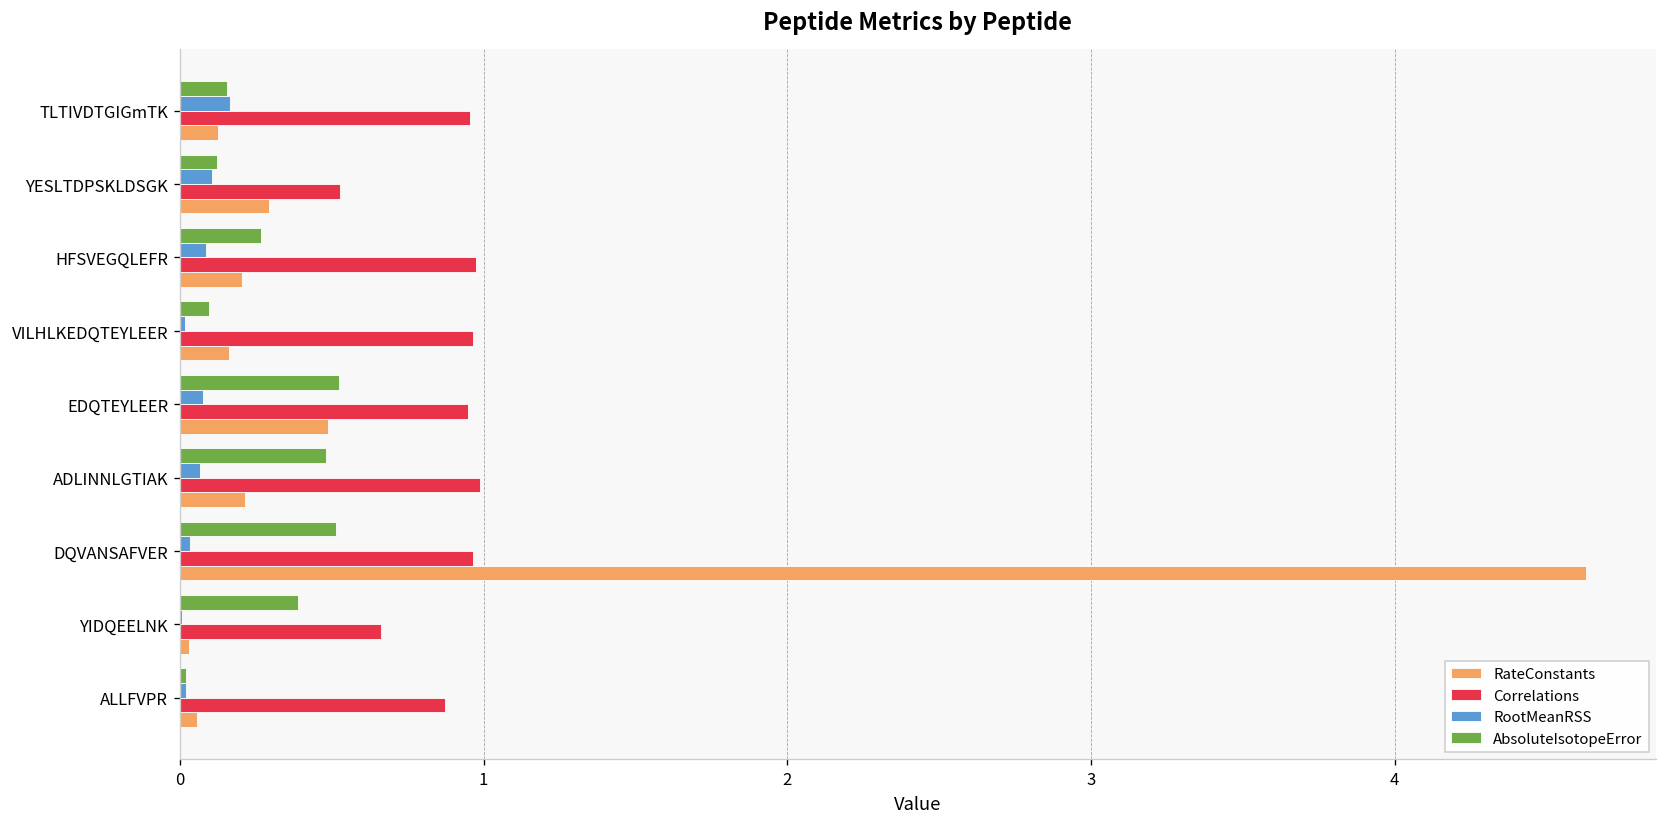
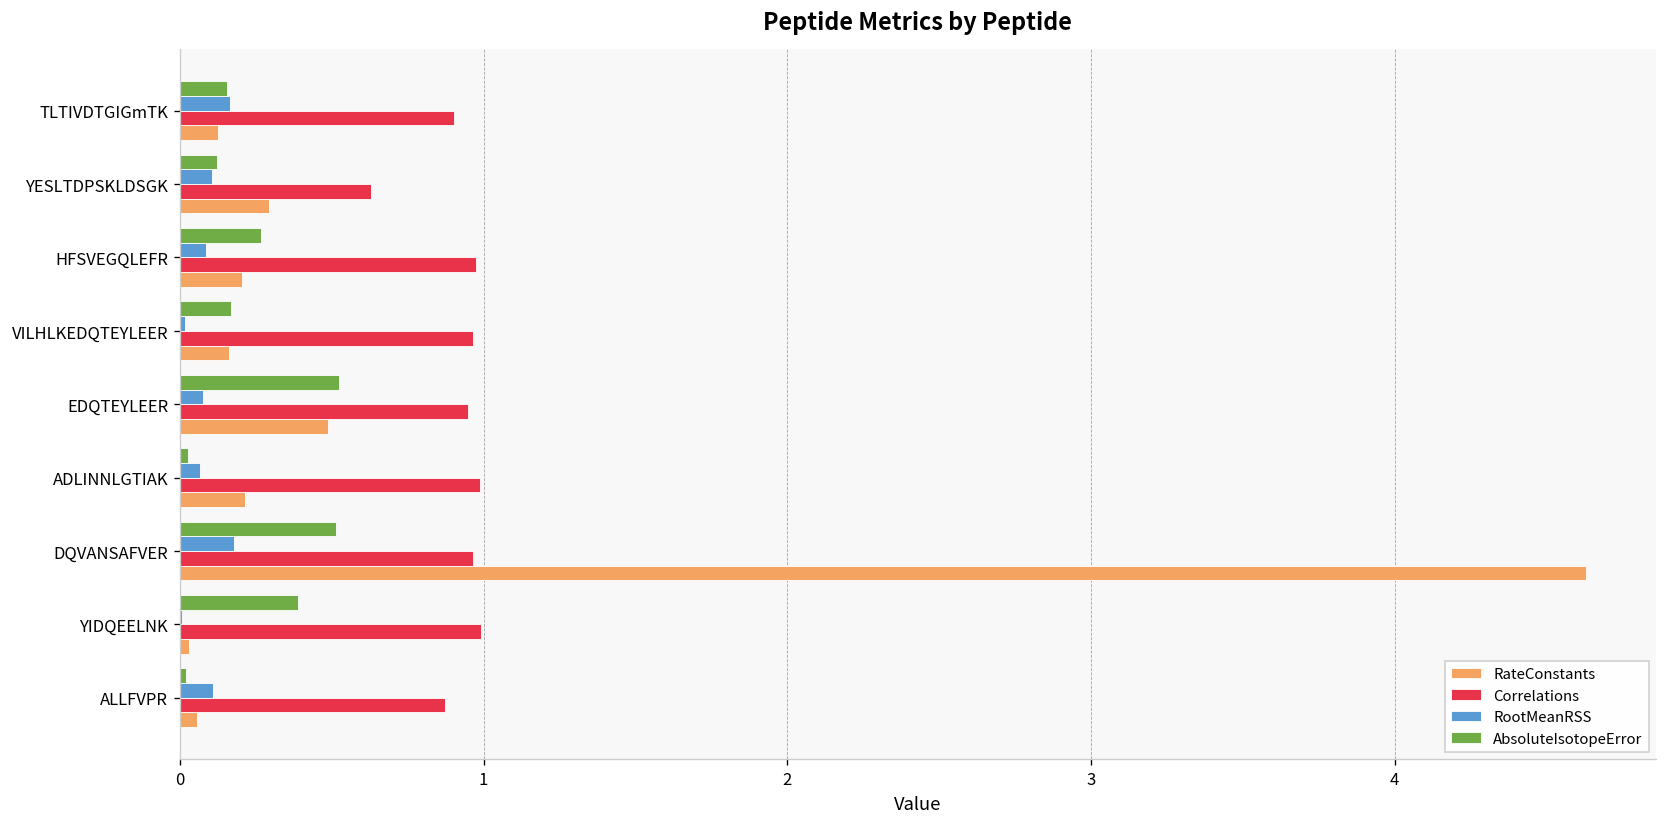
  {
    "RateConstants": {
      "TLTIVDTGIGmTK": 0.13,
      "YESLTDPSKLDSGK": 0.29,
      "HFSVEGQLEFR": 0.20,
      "VILHLKEDQTEYLEER": 0.16,
      "EDQTEYLEER": 0.49,
      "ADLINNLGTIAK": 0.22,
      "DQVANSAFVER": 4.63,
      "YIDQEELNK": 0.03,
      "ALLFVPR": 0.06
    },
    "Correlations": {
-     "TLTIVDTGIGmTK": 0.95,
-     "YESLTDPSKLDSGK": 0.53,
+     "TLTIVDTGIGmTK": 0.90,
+     "YESLTDPSKLDSGK": 0.63,
      "HFSVEGQLEFR": 0.98,
      "VILHLKEDQTEYLEER": 0.96,
      "EDQTEYLEER": 0.95,
      "ADLINNLGTIAK": 0.99,
      "DQVANSAFVER": 0.97,
-     "YIDQEELNK": 0.66,
+     "YIDQEELNK": 0.99,
      "ALLFVPR": 0.87
    },
    "RootMeanRSS": {
      "TLTIVDTGIGmTK": 0.17,
      "YESLTDPSKLDSGK": 0.11,
      "HFSVEGQLEFR": 0.09,
      "VILHLKEDQTEYLEER": 0.02,
      "EDQTEYLEER": 0.08,
      "ADLINNLGTIAK": 0.07,
-     "DQVANSAFVER": 0.03,
-     "ALLFVPR": 0.02
+     "DQVANSAFVER": 0.18,
+     "ALLFVPR": 0.11
    },
    "AbsoluteIsotopeError": {
      "TLTIVDTGIGmTK": 0.16,
      "YESLTDPSKLDSGK": 0.12,
      "HFSVEGQLEFR": 0.27,
-     "VILHLKEDQTEYLEER": 0.10,
+     "VILHLKEDQTEYLEER": 0.17,
      "EDQTEYLEER": 0.53,
-     "ADLINNLGTIAK": 0.48,
+     "ADLINNLGTIAK": 0.03,
      "DQVANSAFVER": 0.51,
      "YIDQEELNK": 0.39,
      "ALLFVPR": 0.02
    }
  }
